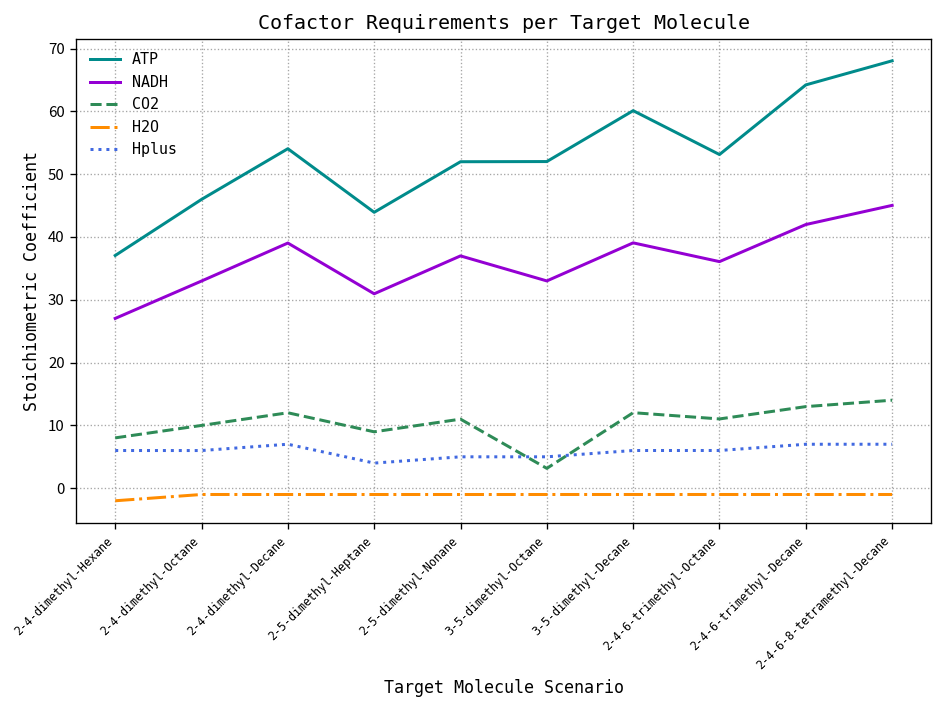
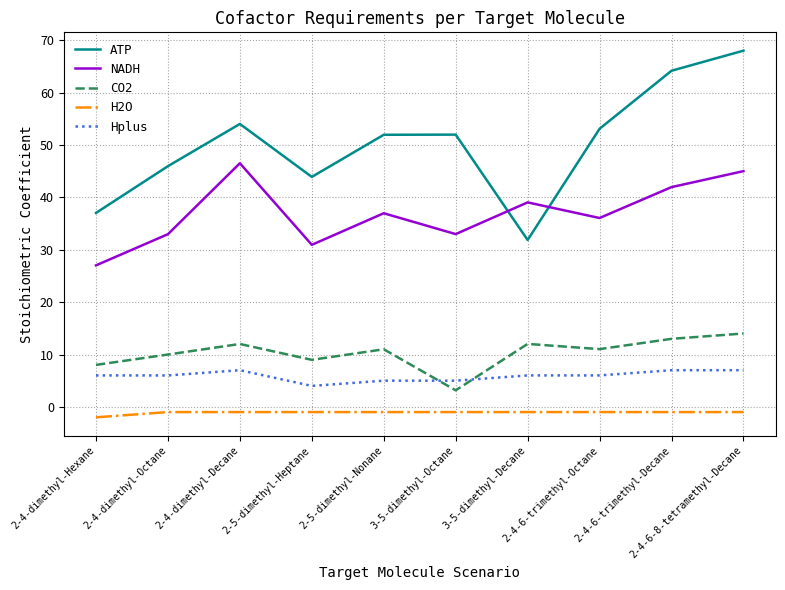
  {
    "ATP": {
      "2-4-dimethyl-Hexane": 37,
      "2-4-dimethyl-Octane": 46,
      "2-4-dimethyl-Decane": 54,
      "2-5-dimethyl-Heptane": 44,
      "2-5-dimethyl-Nonane": 52,
      "3-5-dimethyl-Octane": 52,
-     "3-5-dimethyl-Decane": 60,
+     "3-5-dimethyl-Decane": 32,
      "2-4-6-trimethyl-Octane": 53,
      "2-4-6-trimethyl-Decane": 64,
      "2-4-6-8-tetramethyl-Decane": 68
    },
    "NADH": {
      "2-4-dimethyl-Hexane": 27,
      "2-4-dimethyl-Octane": 33,
-     "2-4-dimethyl-Decane": 39,
+     "2-4-dimethyl-Decane": 47,
      "2-5-dimethyl-Heptane": 31,
      "2-5-dimethyl-Nonane": 37,
      "3-5-dimethyl-Octane": 33,
      "3-5-dimethyl-Decane": 39,
      "2-4-6-trimethyl-Octane": 36,
      "2-4-6-trimethyl-Decane": 42,
      "2-4-6-8-tetramethyl-Decane": 45
    },
    "CO2": {
      "2-4-dimethyl-Hexane": 8,
      "2-4-dimethyl-Octane": 10,
      "2-4-dimethyl-Decane": 12,
      "2-5-dimethyl-Heptane": 9,
      "2-5-dimethyl-Nonane": 11,
      "3-5-dimethyl-Octane": 3,
      "3-5-dimethyl-Decane": 12,
      "2-4-6-trimethyl-Octane": 11,
      "2-4-6-trimethyl-Decane": 13,
      "2-4-6-8-tetramethyl-Decane": 14
    },
    "H2O": {
      "2-4-dimethyl-Hexane": -2,
      "2-4-dimethyl-Octane": -1,
      "2-4-dimethyl-Decane": -1,
      "2-5-dimethyl-Heptane": -1,
      "2-5-dimethyl-Nonane": -1,
      "3-5-dimethyl-Octane": -1,
      "3-5-dimethyl-Decane": -1,
      "2-4-6-trimethyl-Octane": -1,
      "2-4-6-trimethyl-Decane": -1,
      "2-4-6-8-tetramethyl-Decane": -1
    },
    "Hplus": {
      "2-4-dimethyl-Hexane": 6,
      "2-4-dimethyl-Octane": 6,
      "2-4-dimethyl-Decane": 7,
      "2-5-dimethyl-Heptane": 4,
      "2-5-dimethyl-Nonane": 5,
      "3-5-dimethyl-Octane": 5,
      "3-5-dimethyl-Decane": 6,
      "2-4-6-trimethyl-Octane": 6,
      "2-4-6-trimethyl-Decane": 7,
      "2-4-6-8-tetramethyl-Decane": 7
    }
  }
